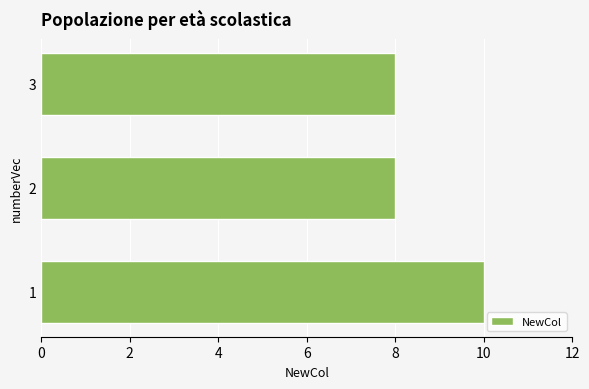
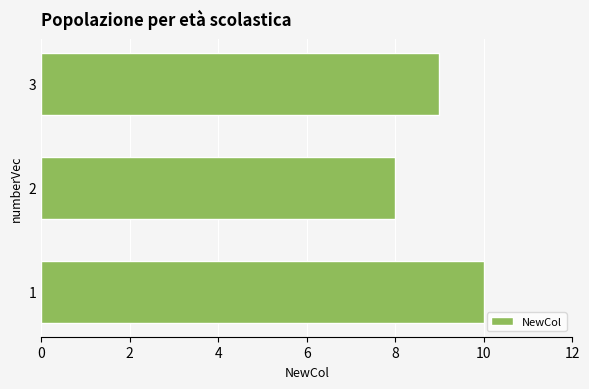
  {
-   "3": 8,
+   "3": 9,
    "2": 8,
    "1": 10
  }
